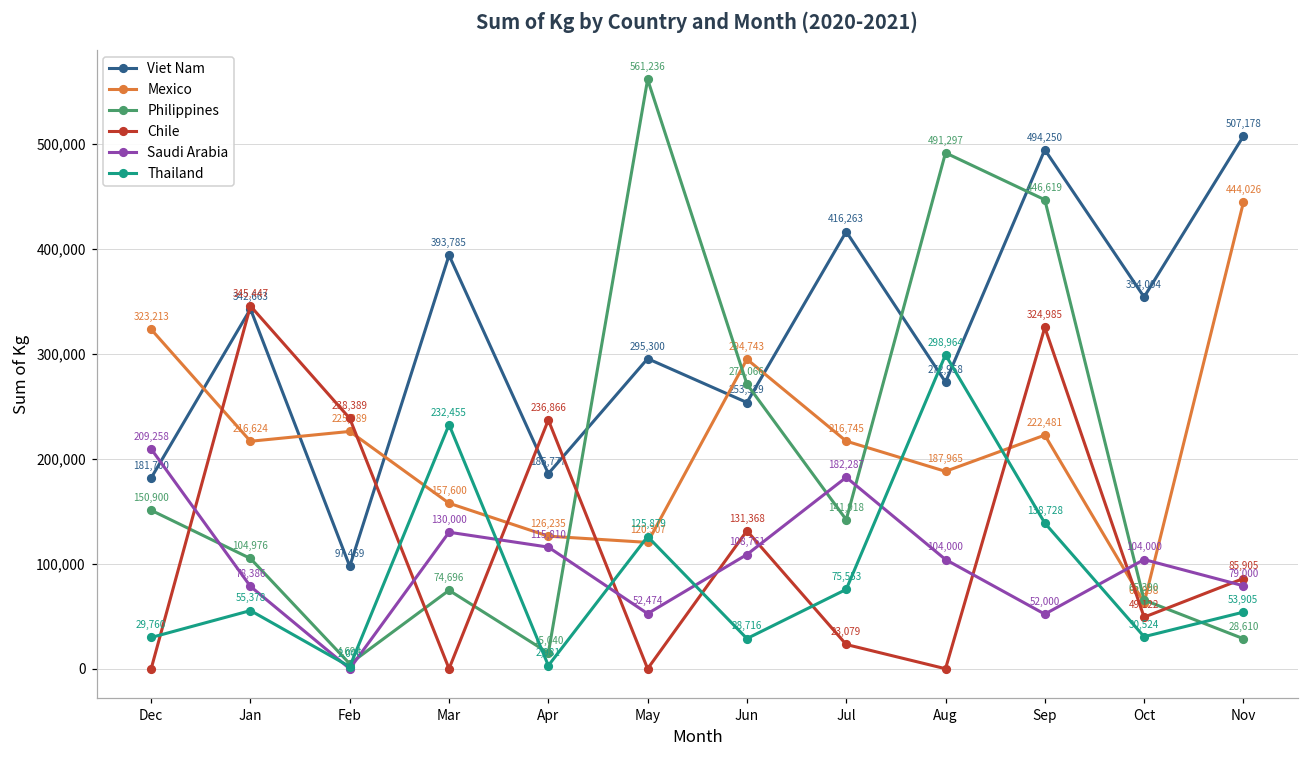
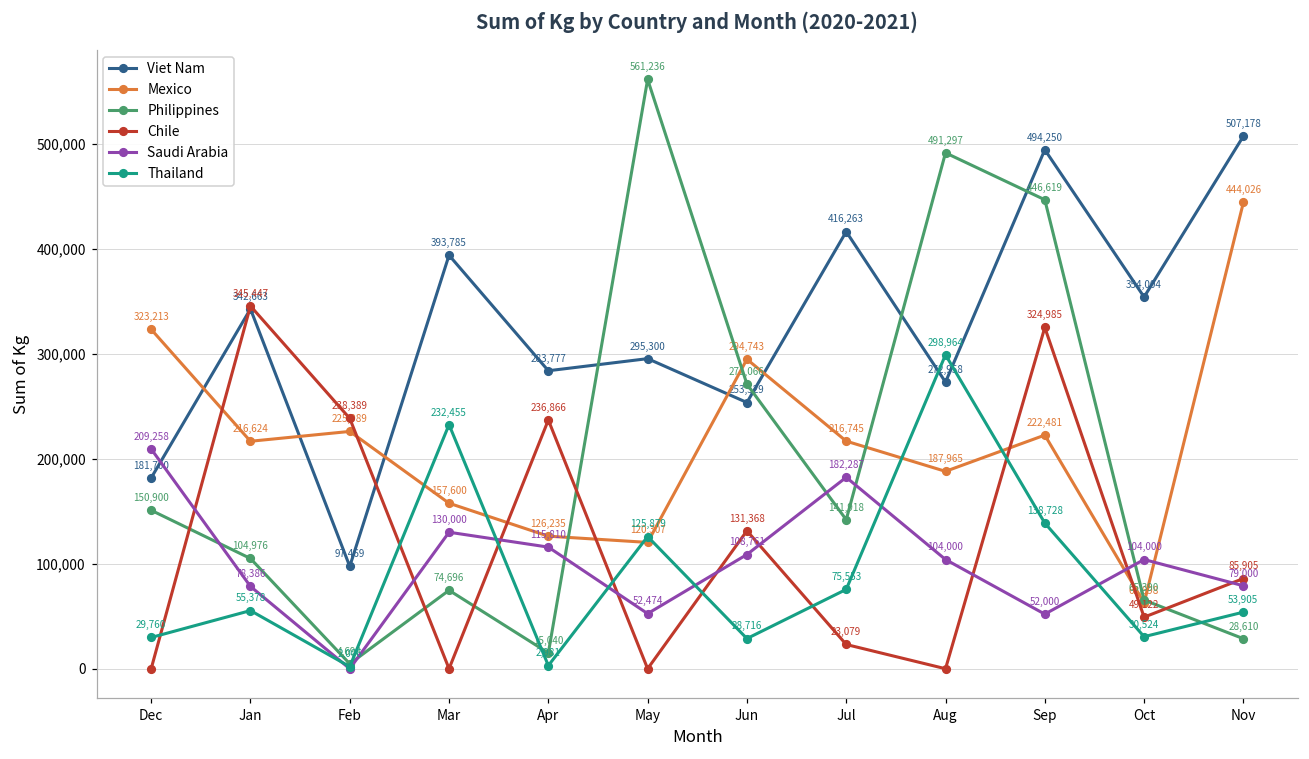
  {
    "Viet Nam": {
      "Dec": "181,700",
      "Feb": "97,469",
      "Mar": "393,785",
-     "Apr": "185,777",
+     "Apr": "283,777",
      "May": "295,300",
      "Jul": "416,263",
      "Aug": "272,958",
      "Sep": "494,250",
      "Oct": "354,004",
      "Nov": "507,178"
    },
    "Mexico": {
      "Dec": "323,213",
      "Jan": "216,624",
      "Mar": "157,600",
      "Apr": "126,235",
      "Jun": "294,743",
      "Jul": "216,745",
      "Aug": "187,965",
      "Sep": "222,481",
      "Nov": "444,026"
    },
    "Chile": {
      "Feb": "238,389",
      "Apr": "236,866",
      "Jun": "131,368",
      "Jul": "23,079",
      "Sep": "324,985"
    },
    "Saudi Arabia": {
      "Dec": "209,258",
      "Jan": "78,386",
      "Mar": "130,000",
      "May": "52,474",
      "Jun": "108,761",
      "Jul": "182,287",
      "Aug": "104,000",
      "Sep": "52,000",
      "Oct": "104,000"
    }
  }
